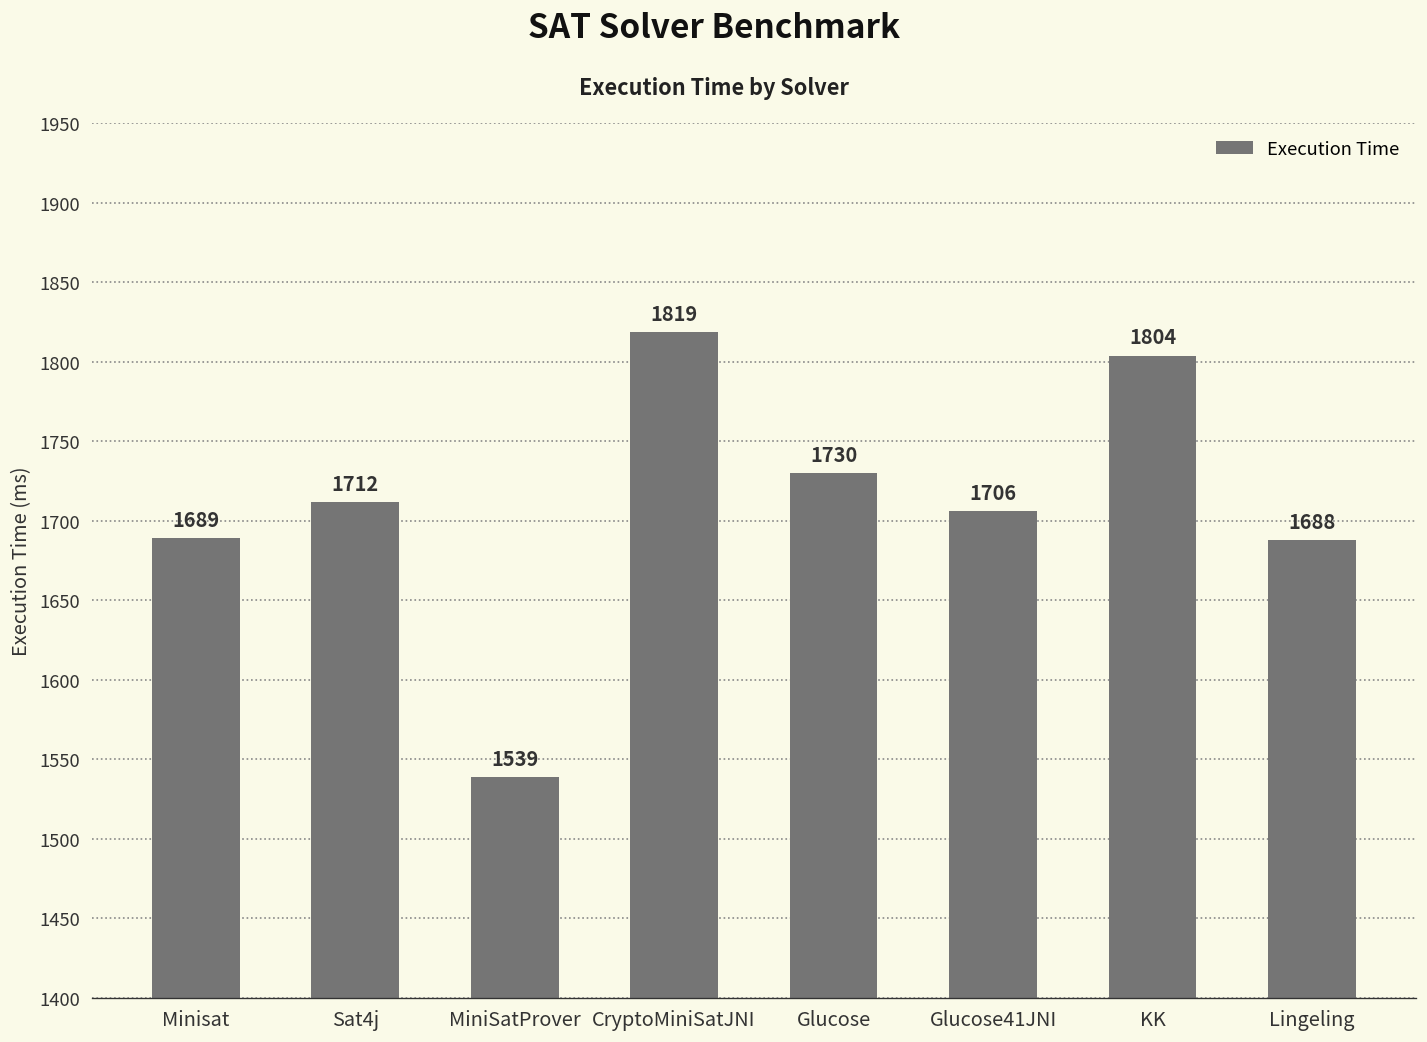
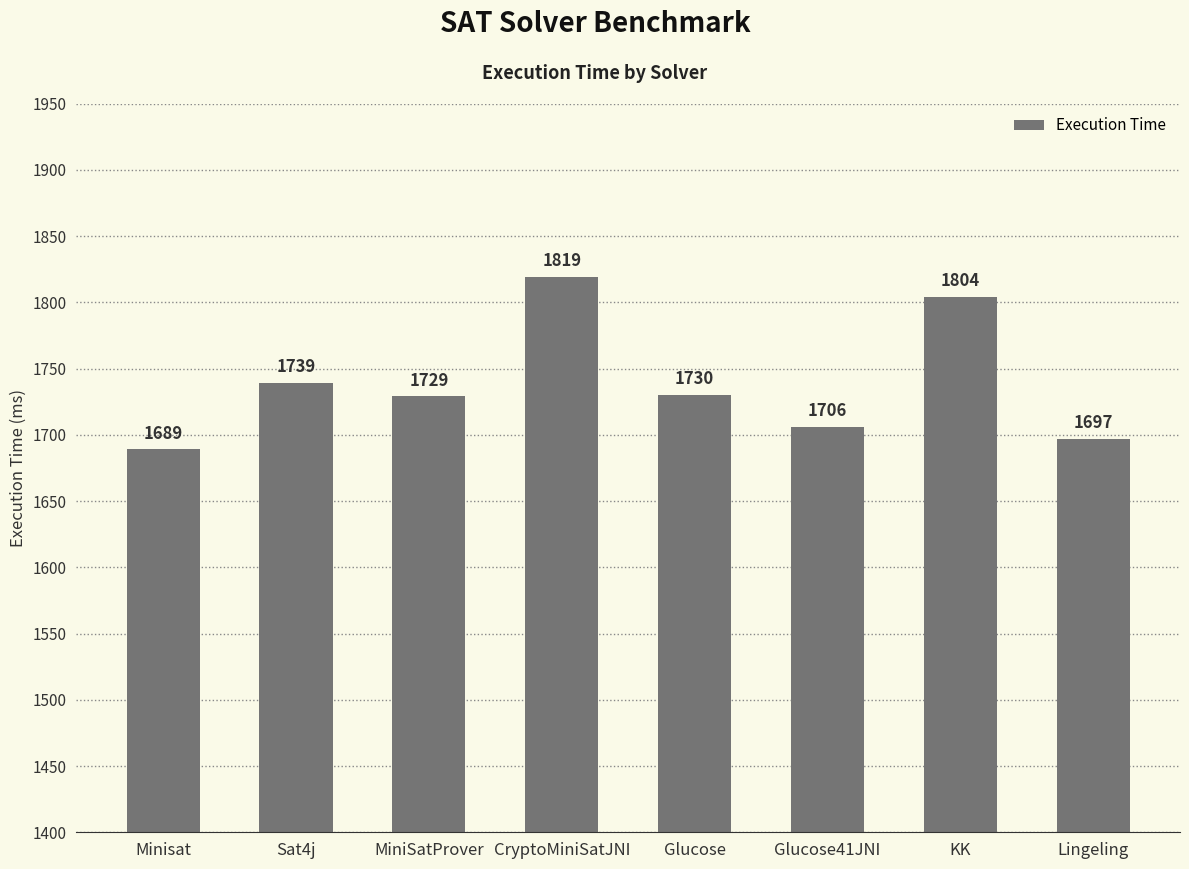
  {
    "Minisat": 1689,
-   "Sat4j": 1712,
-   "MiniSatProver": 1539,
+   "Sat4j": 1739,
+   "MiniSatProver": 1729,
    "CryptoMiniSatJNI": 1819,
    "Glucose": 1730,
    "Glucose41JNI": 1706,
    "KK": 1804,
-   "Lingeling": 1688
+   "Lingeling": 1697
  }
